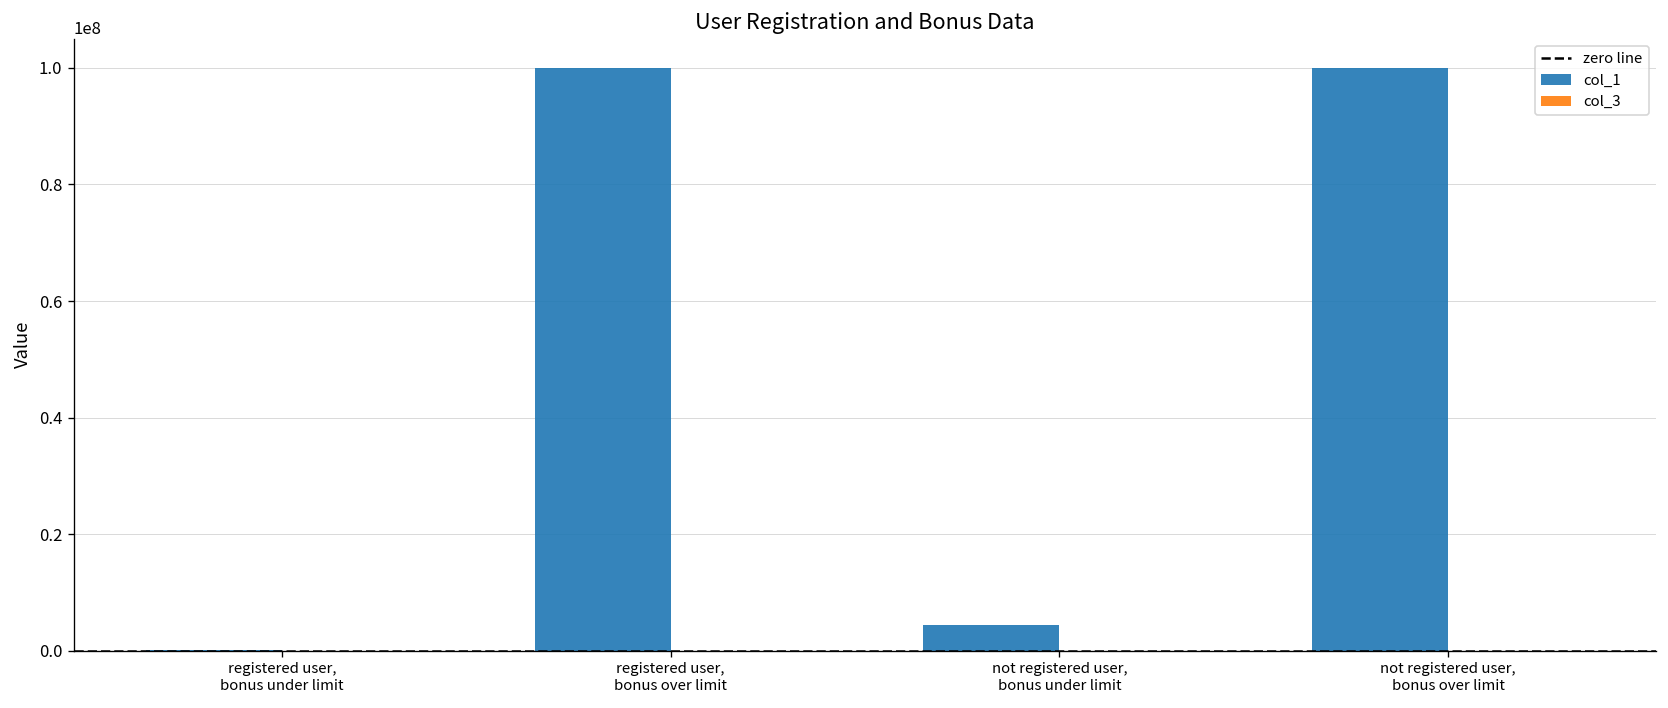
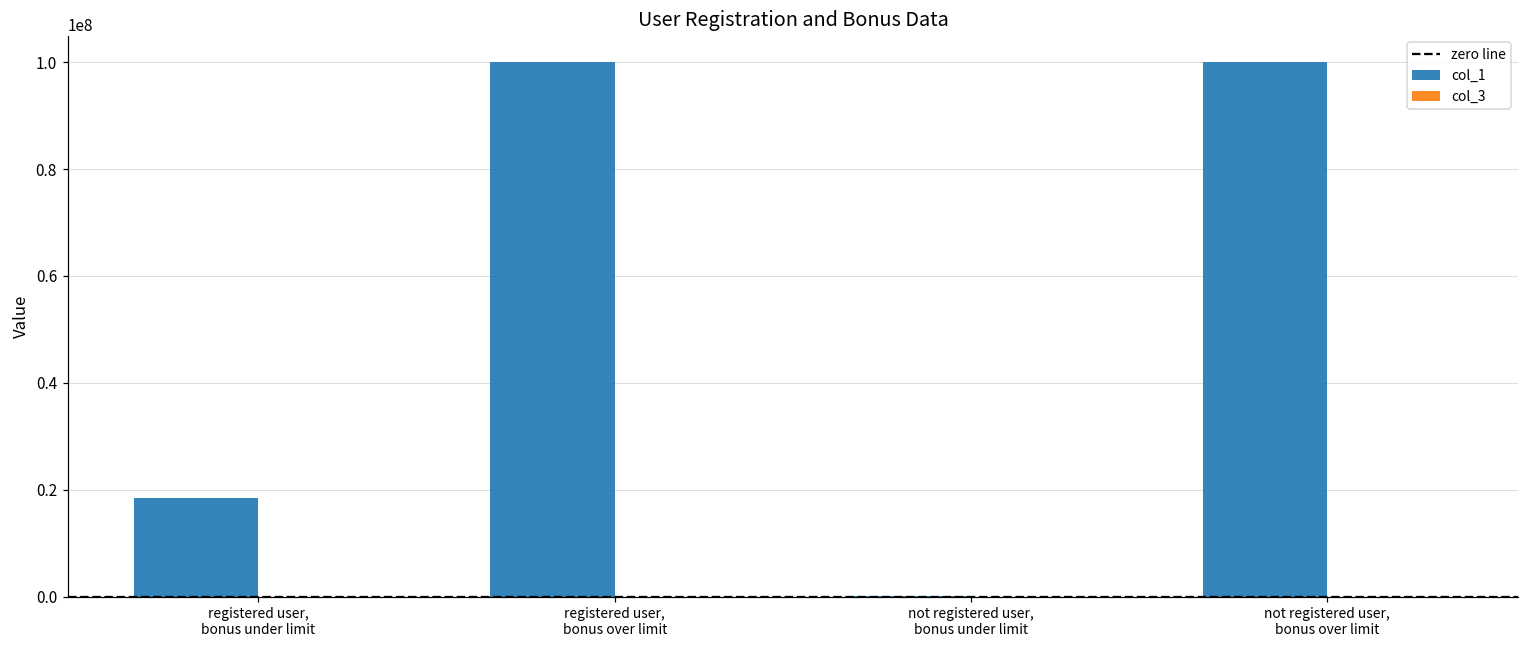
  {
    "col_1": {
-     "registered user, bonus under limit": 0,
+     "registered user, bonus under limit": 18000000,
      "registered user, bonus over limit": 100000000,
-     "not registered user, bonus under limit": 4000000,
+     "not registered user, bonus under limit": 0,
      "not registered user, bonus over limit": 100000000
    }
  }
